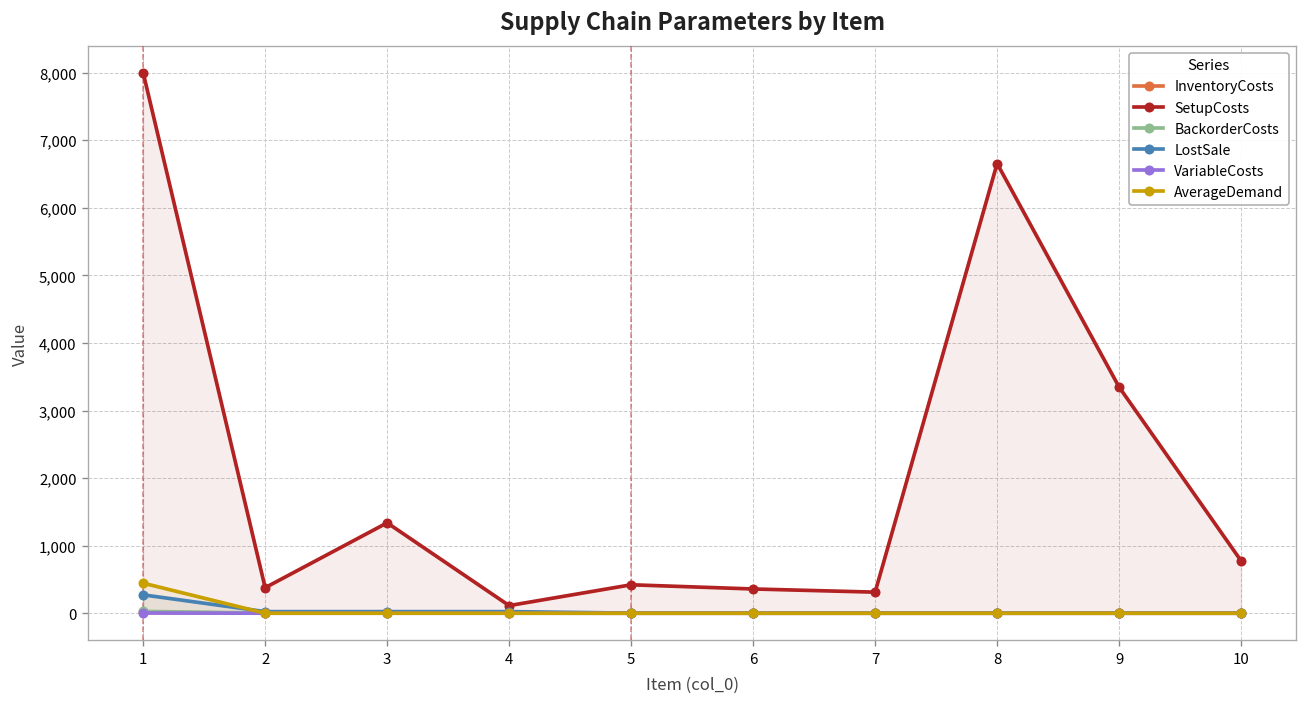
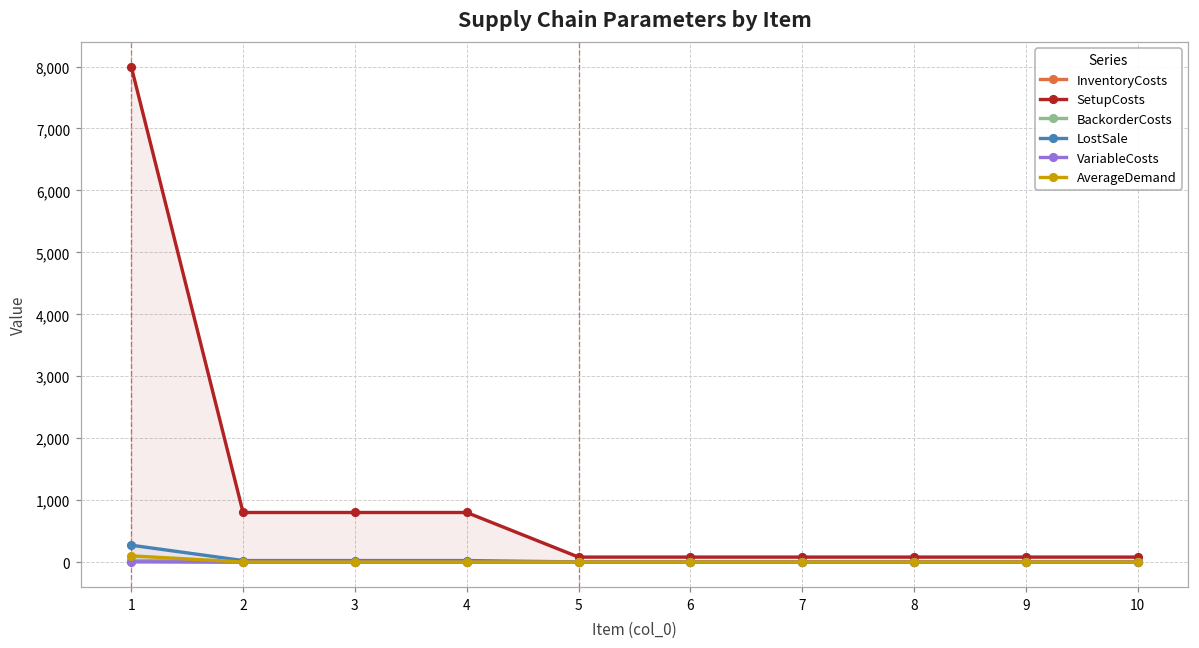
  {
    "SetupCosts": {
      "1": "8,000",
-     "2": "400",
-     "3": "1,300",
-     "4": "100",
-     "5": "400",
-     "6": "400",
-     "7": "300",
-     "8": "6,700",
-     "9": "3,300",
-     "10": "800"
+     "2": "800",
+     "3": "800",
+     "4": "800",
+     "5": "100",
+     "6": "100",
+     "7": "100",
+     "8": "100",
+     "9": "100",
+     "10": "100"
    },
    "LostSale": {
      "1": "300"
    },
    "AverageDemand": {
-     "1": "400"
+     "1": "100"
    }
  }
